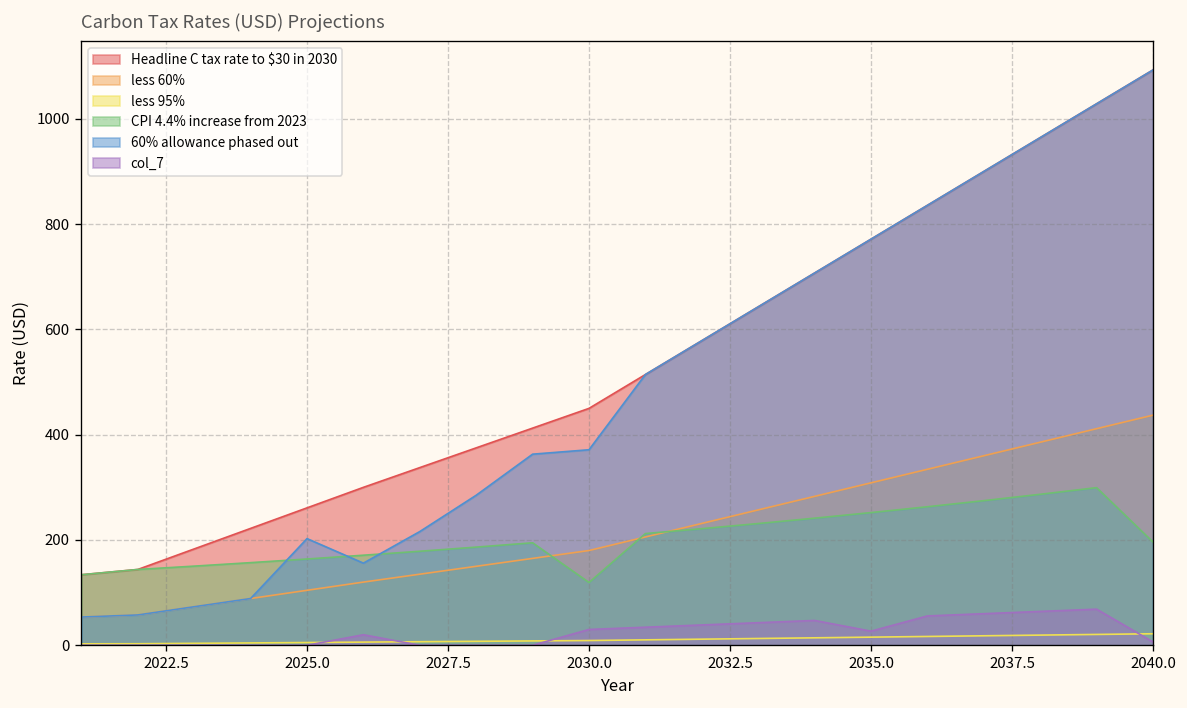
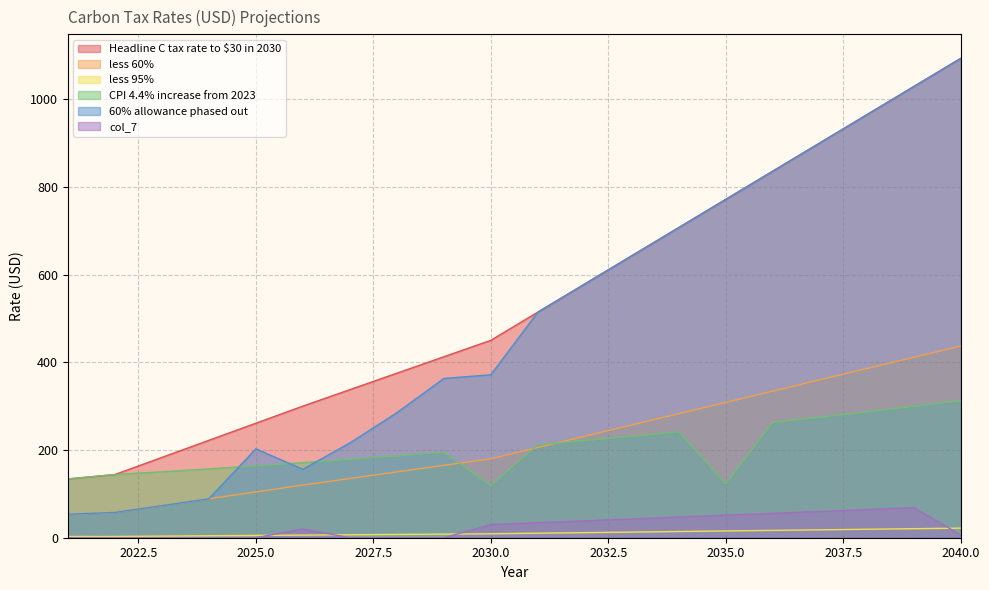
  {
    "CPI 4.4% increase from 2023": {
      "2025.0": 160,
      "2030.0": 120,
-     "2035.0": 250,
-     "2040.0": 200
+     "2035.0": 120,
+     "2040.0": 310
    },
    "60% allowance phased out": {
      "2025.0": 200,
      "2030.0": 370
    },
    "col_7": {
      "2030.0": 30,
-     "2035.0": 30,
+     "2035.0": 50,
      "2040.0": 10
    }
  }
